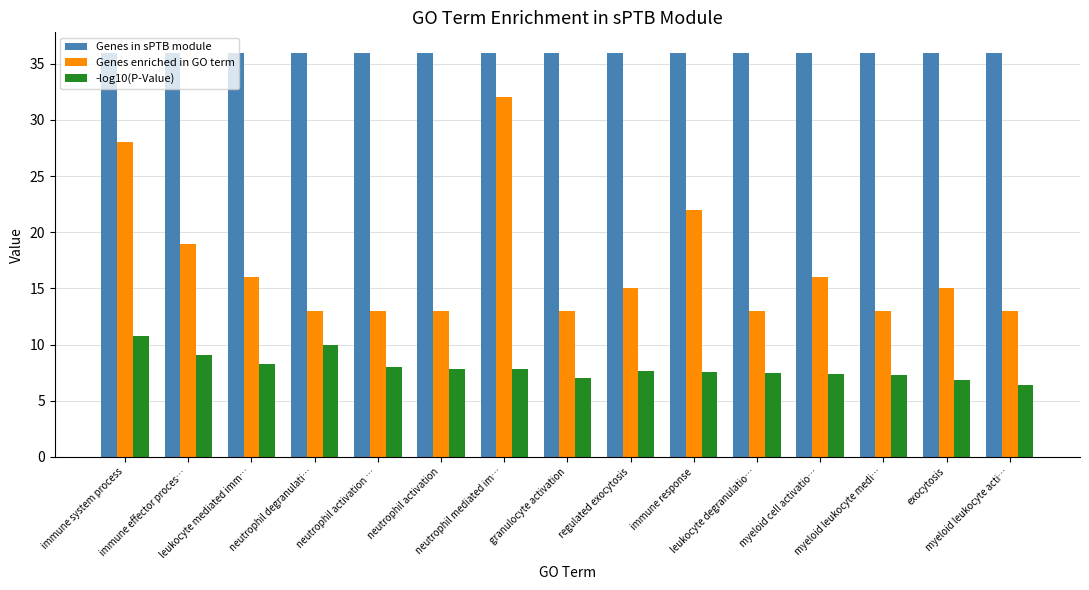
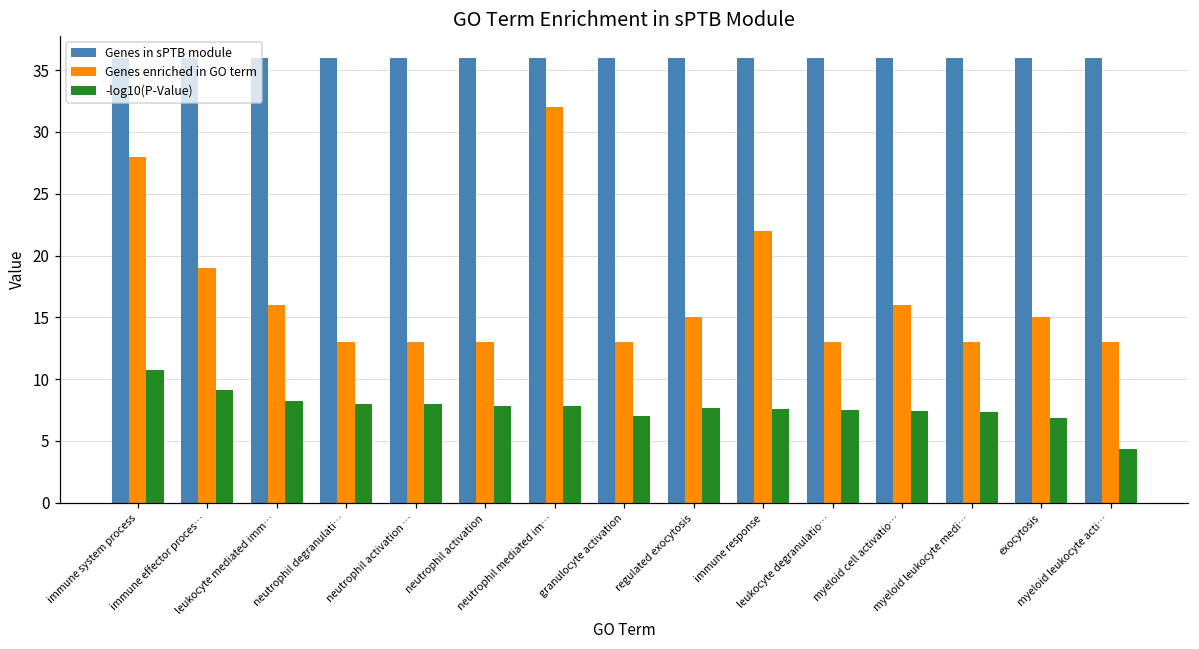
  {
    "Genes in sPTB module": {
      "neutrophil degranulati…": 36.0,
      "neutrophil activation …": 36.0,
      "neutrophil activation": 36.0,
      "neutrophil mediated im…": 36.0,
      "granulocyte activation": 36.0,
      "regulated exocytosis": 36.0,
      "immune response": 36.0,
      "leukocyte degranulatio…": 36.0,
      "myeloid cell activatio…": 36.0,
      "myeloid leukocyte medi…": 36.0,
      "exocytosis": 36.0,
      "myeloid leukocyte acti…": 36.0
    },
    "Genes enriched in GO term": {
      "immune system process": 28.0,
      "immune effector proces…": 19.0,
      "leukocyte mediated imm…": 16.0,
      "neutrophil degranulati…": 13.0,
      "neutrophil activation …": 13.0,
      "neutrophil activation": 13.0,
      "neutrophil mediated im…": 32.0,
      "granulocyte activation": 13.0,
      "regulated exocytosis": 15.0,
      "immune response": 22.0,
      "leukocyte degranulatio…": 13.0,
      "myeloid cell activatio…": 16.0,
      "myeloid leukocyte medi…": 13.0,
      "exocytosis": 15.0,
      "myeloid leukocyte acti…": 13.0
    },
    "-log10(P-Value)": {
      "immune system process": 10.8,
      "immune effector proces…": 9.1,
      "leukocyte mediated imm…": 8.2,
-     "neutrophil degranulati…": 10,
+     "neutrophil degranulati…": 8,
      "neutrophil activation …": 8.0,
      "neutrophil activation": 7.9,
      "neutrophil mediated im…": 7.9,
      "granulocyte activation": 7.0,
      "regulated exocytosis": 7.7,
      "immune response": 7.6,
      "leukocyte degranulatio…": 7.5,
      "myeloid cell activatio…": 7.4,
      "myeloid leukocyte medi…": 7.3,
      "exocytosis": 6.8,
-     "myeloid leukocyte acti…": 6.4
+     "myeloid leukocyte acti…": 4.3
    }
  }
